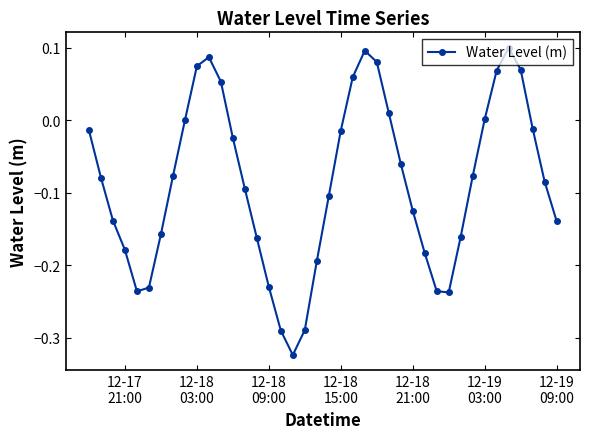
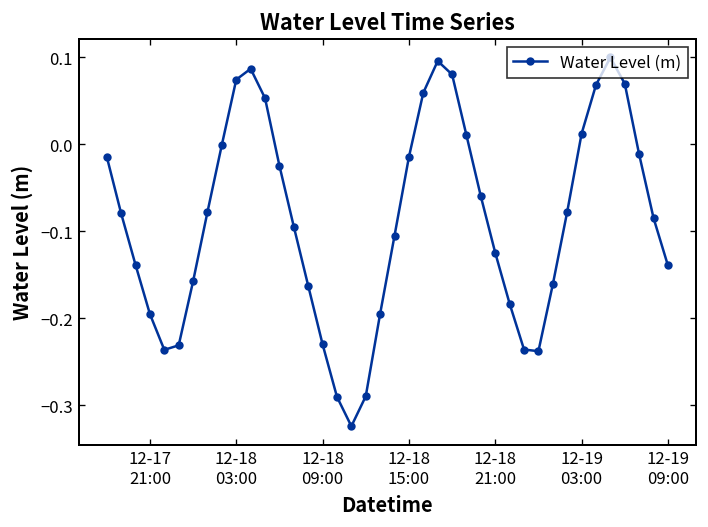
  {
-   "12-17 21:00": -0.18,
+   "12-17 21:00": -0.20,
    "12-18 03:00": 0.07,
    "12-18 09:00": -0.23,
    "12-18 15:00": -0.01,
    "12-18 21:00": -0.12,
-   "12-19 03:00": 0.00,
+   "12-19 03:00": 0.01,
    "12-19 09:00": -0.14
  }
